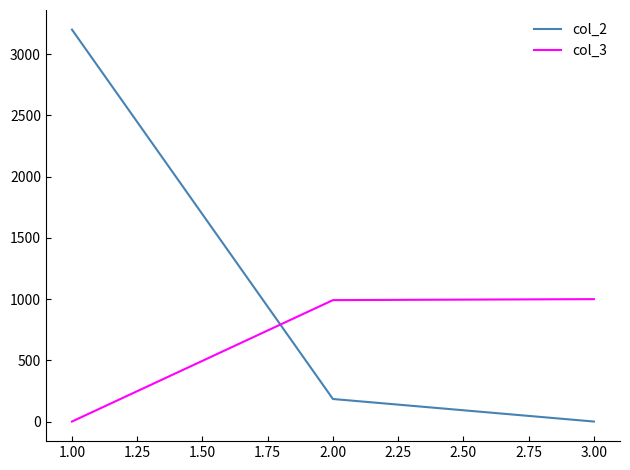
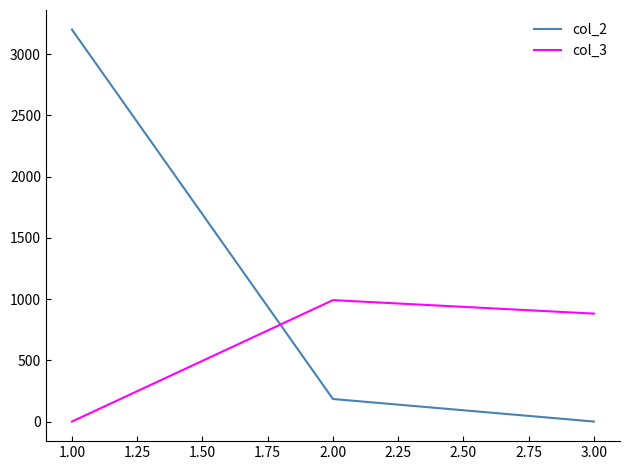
  {
    "col_2": {
      "1.00": 3200,
      "2.00": 190,
      "3.00": 0
    },
    "col_3": {
      "1.00": 0,
      "2.00": 990,
-     "3.00": 1000
+     "3.00": 880
    }
  }
